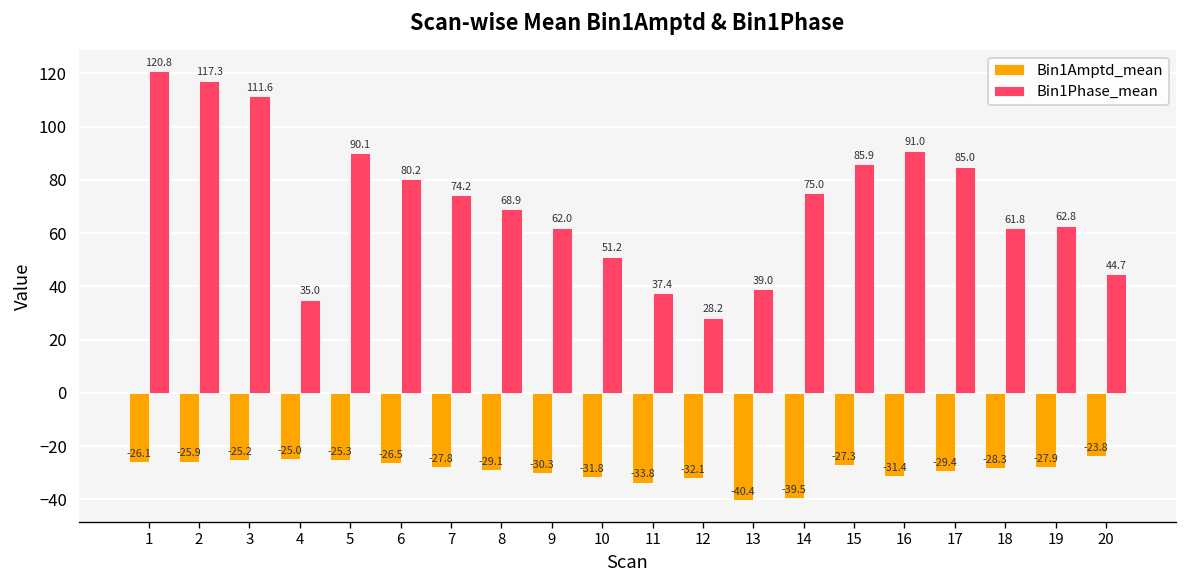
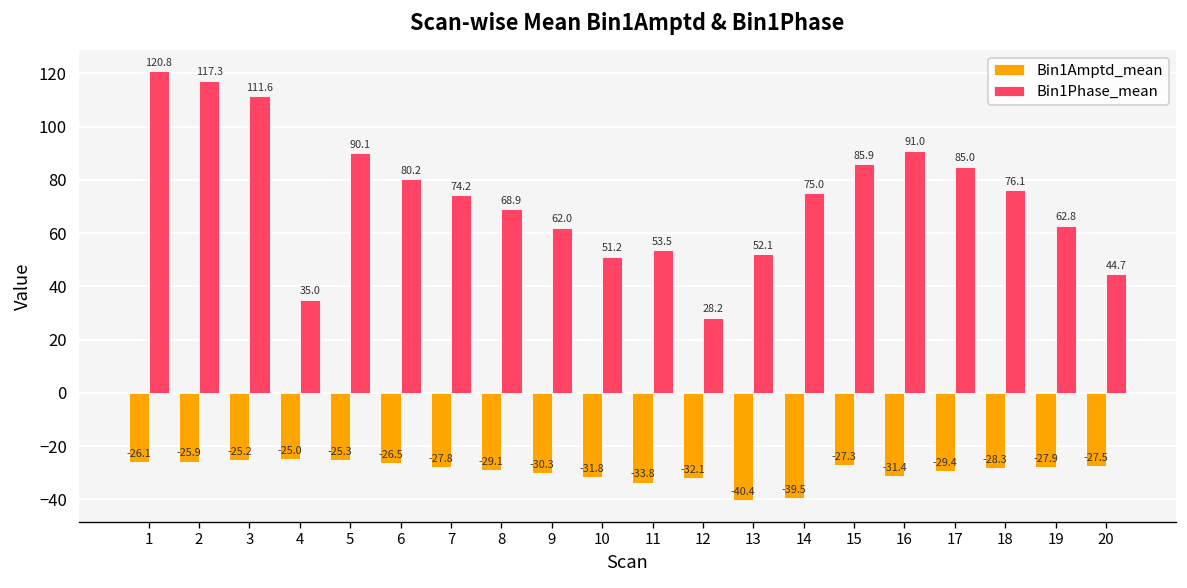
  {
    "Bin1Amptd_mean": {
      "1": -26.1,
      "2": -25.9,
      "3": -25.2,
      "4": -25.0,
      "5": -25.3,
      "6": -26.5,
      "7": -27.8,
      "8": -29.1,
      "9": -30.3,
      "10": -31.8,
      "11": -33.8,
      "12": -32.1,
      "13": -40.4,
      "14": -39.5,
      "15": -27.3,
      "16": -31.4,
      "17": -29.4,
      "18": -28.3,
      "19": -27.9,
-     "20": -23.8
+     "20": -27.5
    },
    "Bin1Phase_mean": {
      "1": 120.8,
      "2": 117.3,
      "3": 111.6,
      "4": 35.0,
      "5": 90.1,
      "6": 80.2,
      "7": 74.2,
      "8": 68.9,
      "9": 62.0,
      "10": 51.2,
-     "11": 37.4,
+     "11": 53.5,
      "12": 28.2,
-     "13": 39.0,
+     "13": 52.1,
      "14": 75.0,
      "15": 85.9,
      "16": 91.0,
      "17": 85.0,
-     "18": 61.8,
+     "18": 76.1,
      "19": 62.8,
      "20": 44.7
    }
  }
